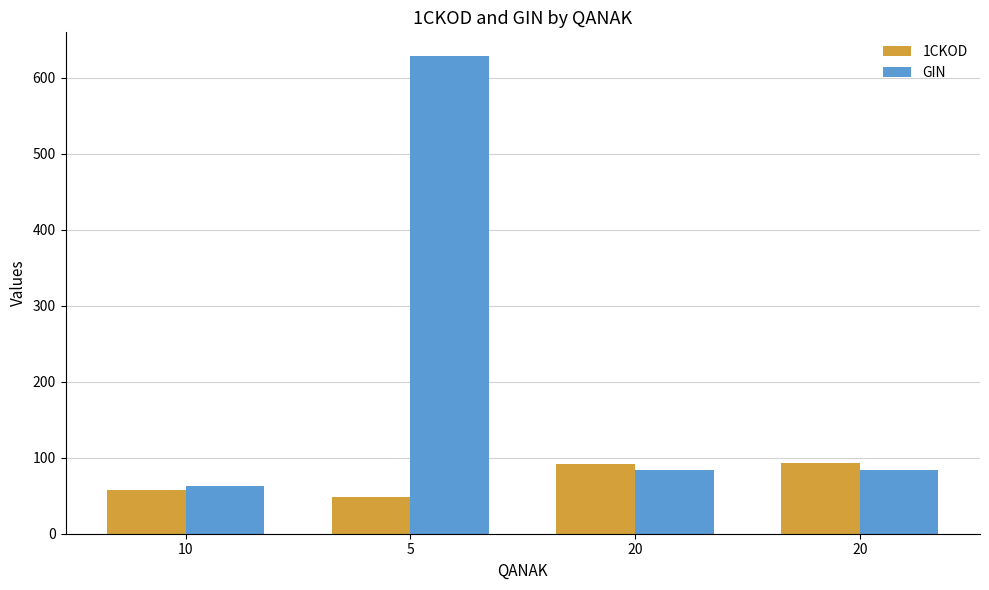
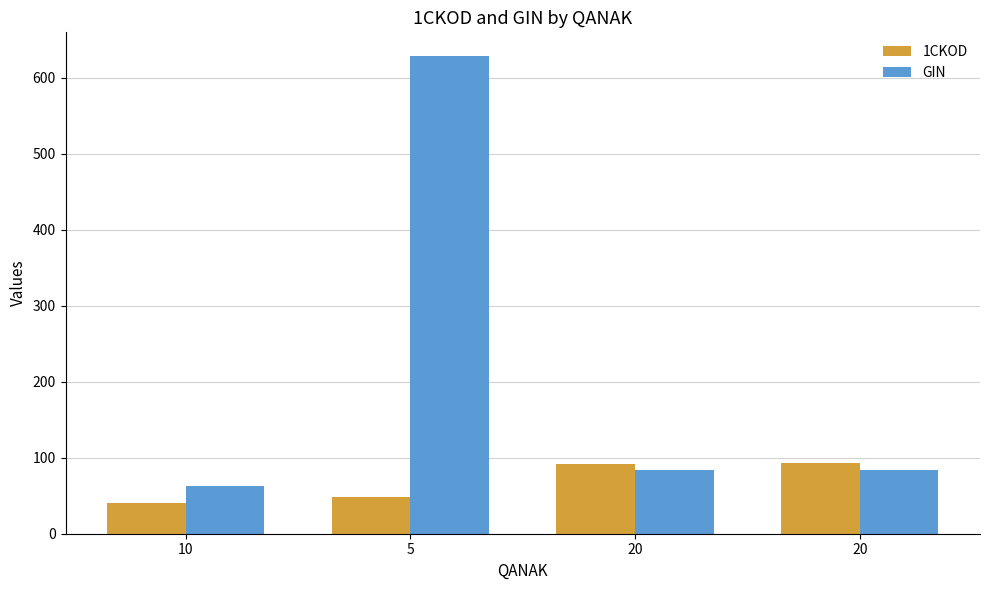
  {
    "1CKOD": {
-     "10": 60,
+     "10": 40,
      "5": 50
    },
    "GIN": {
      "10": 60,
      "5": 630
    }
  }
